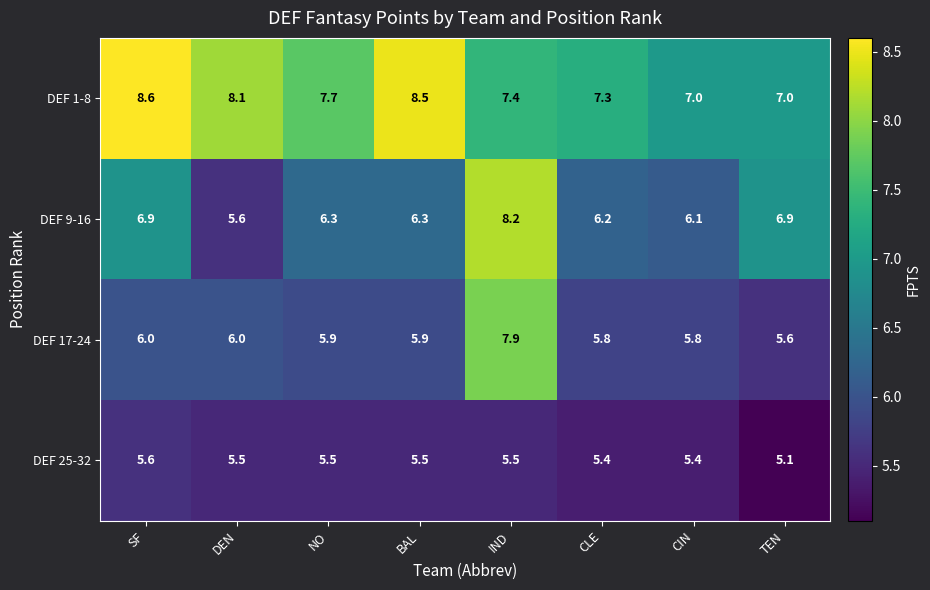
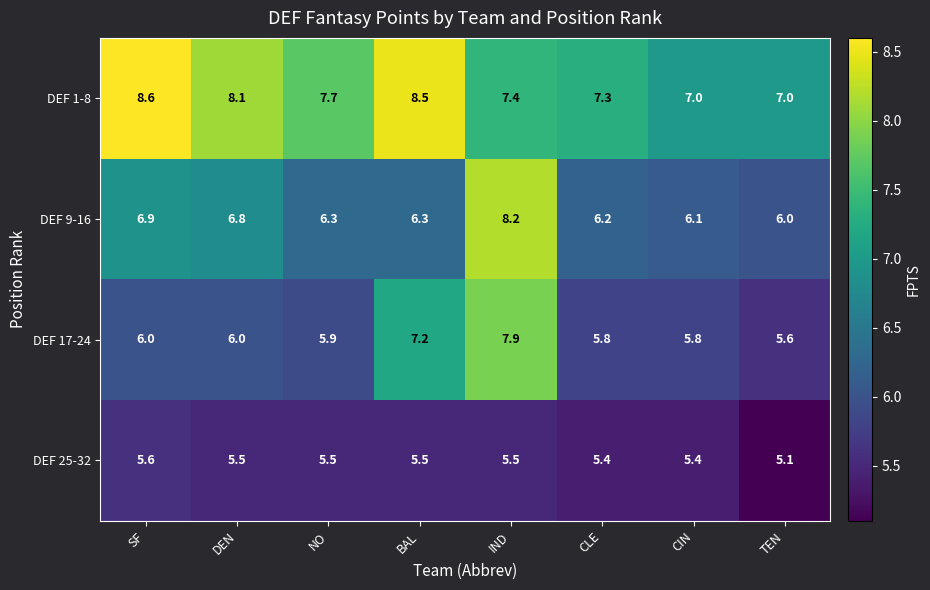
  {
    "DEF 1-8": {
      "SF": 8.6,
      "DEN": 8.1,
      "NO": 7.7,
      "BAL": 8.5,
      "IND": 7.4,
      "CLE": 7.3,
      "CIN": 7.0,
      "TEN": 7.0
    },
    "DEF 9-16": {
      "SF": 6.9,
-     "DEN": 5.6,
+     "DEN": 6.8,
      "NO": 6.3,
      "BAL": 6.3,
      "IND": 8.2,
      "CLE": 6.2,
      "CIN": 6.1,
-     "TEN": 6.9
+     "TEN": 6.0
    },
    "DEF 17-24": {
      "SF": 6.0,
      "DEN": 6.0,
      "NO": 5.9,
-     "BAL": 5.9,
+     "BAL": 7.2,
      "IND": 7.9,
      "CLE": 5.8,
      "CIN": 5.8,
      "TEN": 5.6
    },
    "DEF 25-32": {
      "SF": 5.6,
      "DEN": 5.5,
      "NO": 5.5,
      "BAL": 5.5,
      "IND": 5.5,
      "CLE": 5.4,
      "CIN": 5.4,
      "TEN": 5.1
    }
  }
